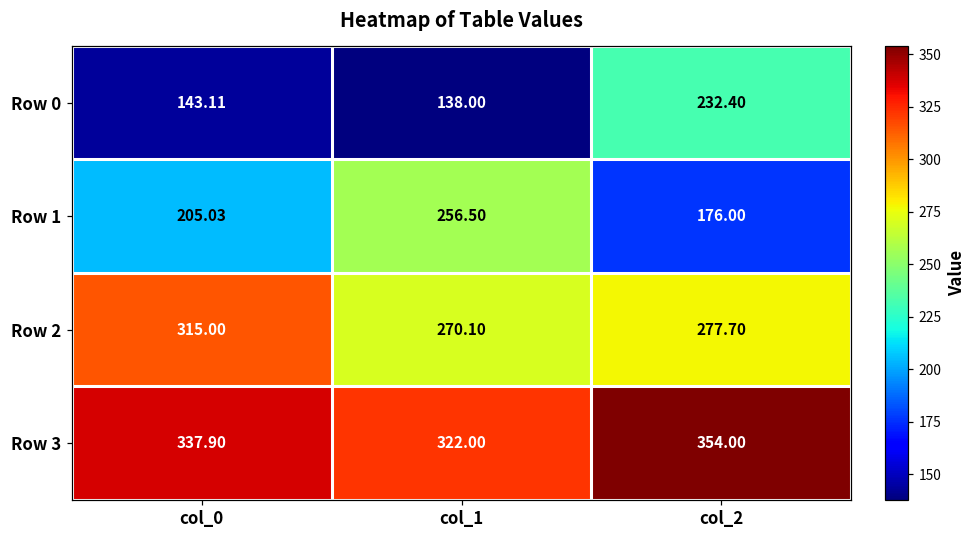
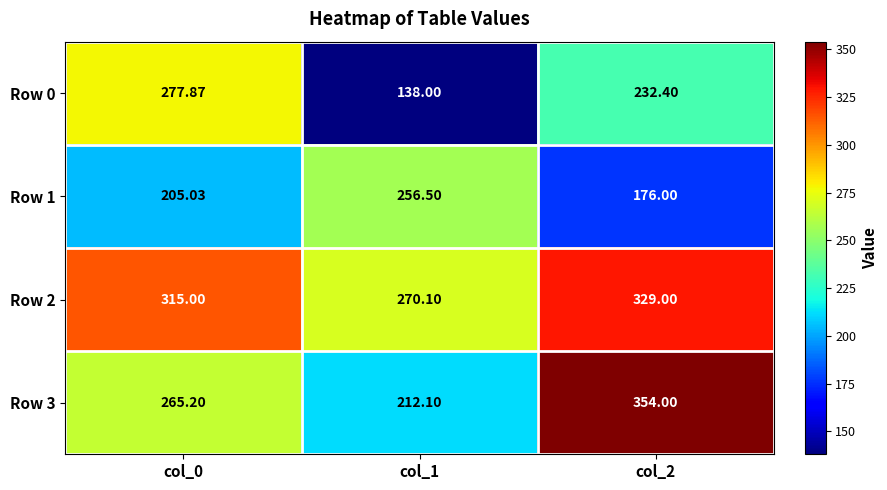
  {
    "Row 0": {
-     "col_0": 143.11,
+     "col_0": 277.87,
      "col_1": 138.00,
      "col_2": 232.40
    },
    "Row 1": {
      "col_0": 205.03,
      "col_1": 256.50,
      "col_2": 176.00
    },
    "Row 2": {
      "col_0": 315.00,
      "col_1": 270.10,
-     "col_2": 277.70
+     "col_2": 329.00
    },
    "Row 3": {
-     "col_0": 337.90,
-     "col_1": 322.00,
+     "col_0": 265.20,
+     "col_1": 212.10,
      "col_2": 354.00
    }
  }
